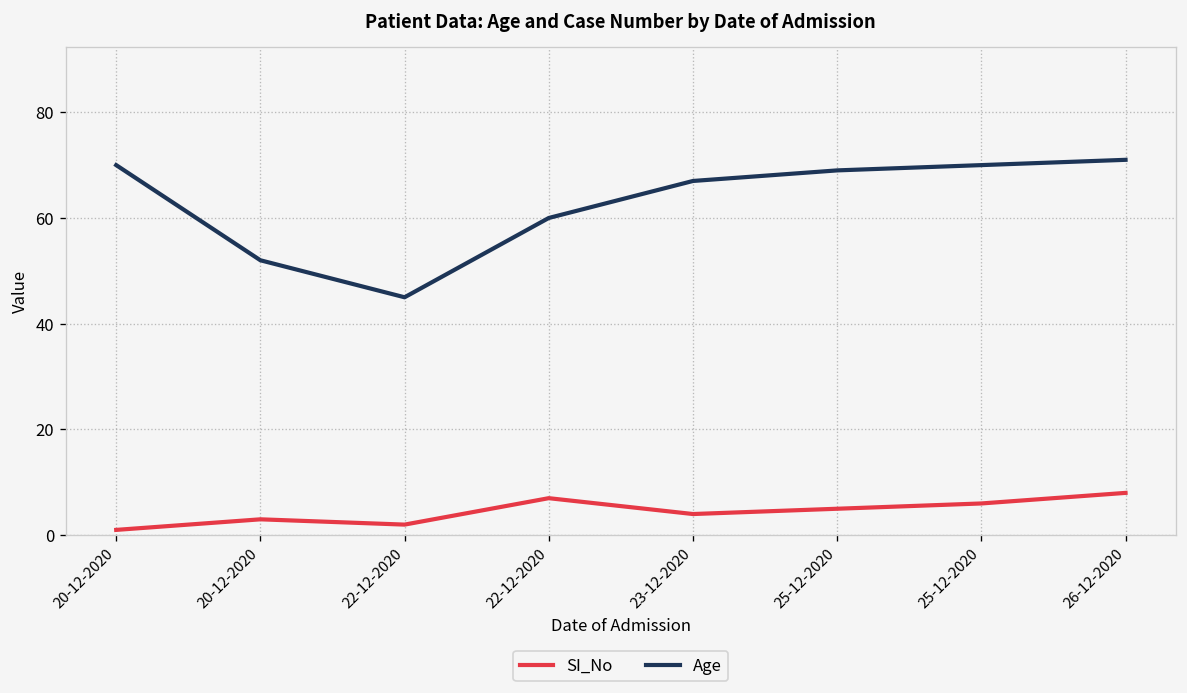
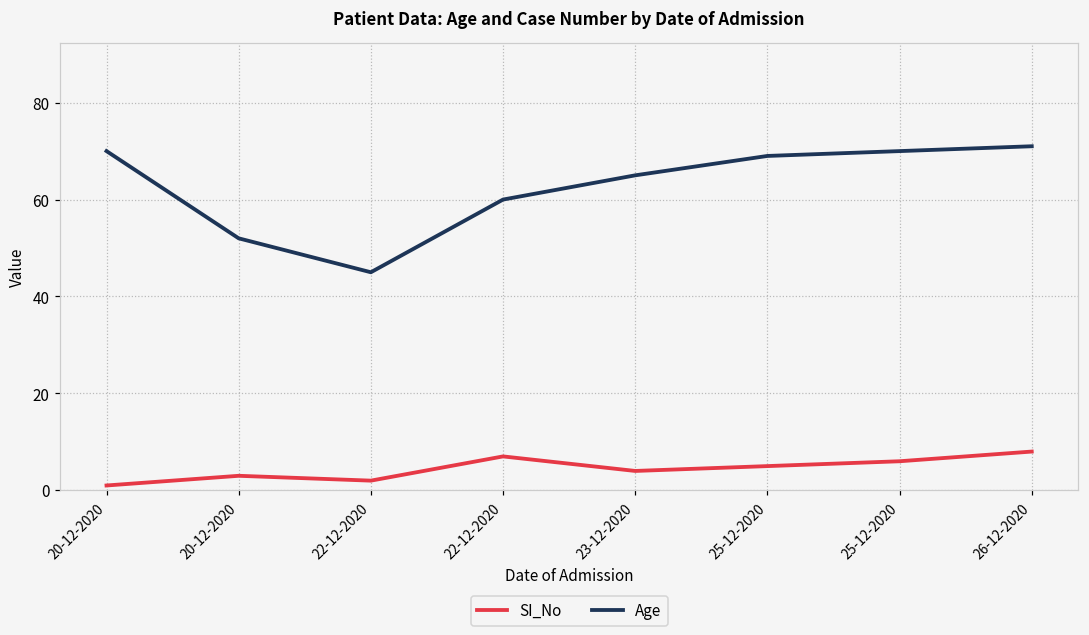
  {
    "SI_No": {
      "23-12-2020": 4,
      "26-12-2020": 8
    },
    "Age": {
-     "23-12-2020": 67,
+     "23-12-2020": 65,
      "26-12-2020": 71
    }
  }
